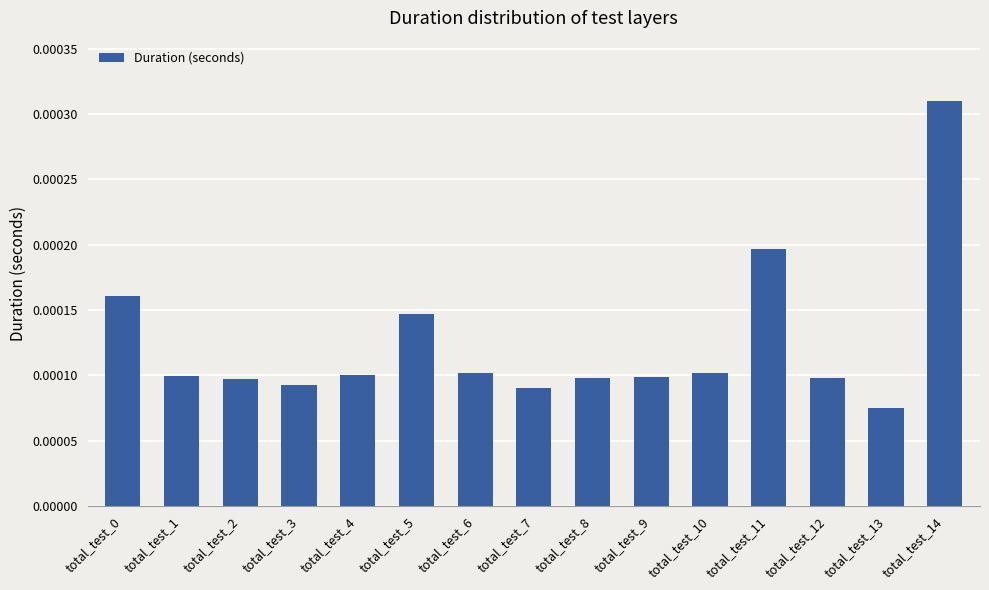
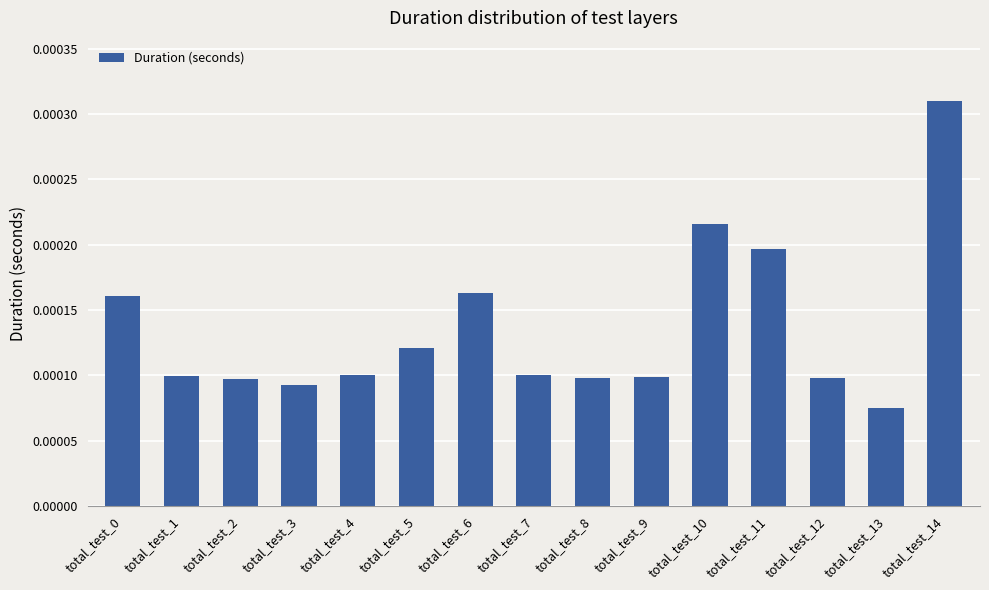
  {
    "total_test_0": 0.000161,
    "total_test_1": 0.000100,
    "total_test_2": 0.000097,
    "total_test_3": 0.000092,
    "total_test_4": 0.000101,
-   "total_test_5": 0.000147,
-   "total_test_6": 0.000102,
-   "total_test_7": 0.000090,
+   "total_test_5": 0.000121,
+   "total_test_6": 0.000163,
+   "total_test_7": 0.000100,
    "total_test_8": 0.000098,
    "total_test_9": 0.000099,
-   "total_test_10": 0.000102,
+   "total_test_10": 0.000216,
    "total_test_11": 0.000197,
    "total_test_12": 0.000098,
    "total_test_13": 0.000075,
    "total_test_14": 0.000310
  }
